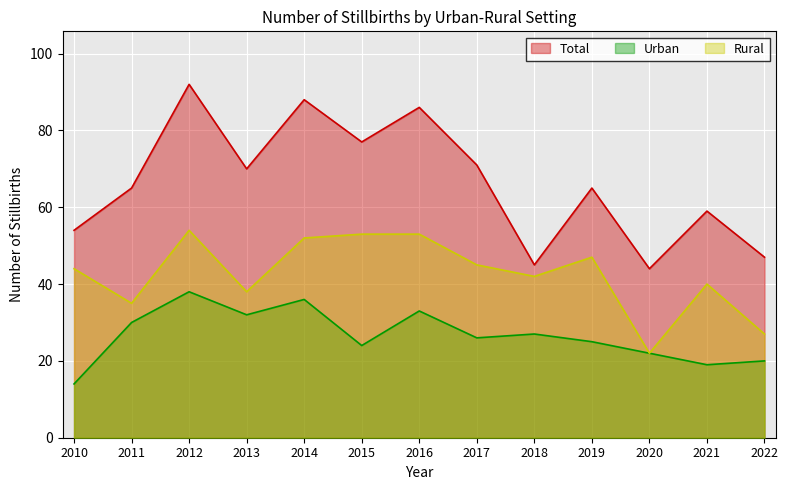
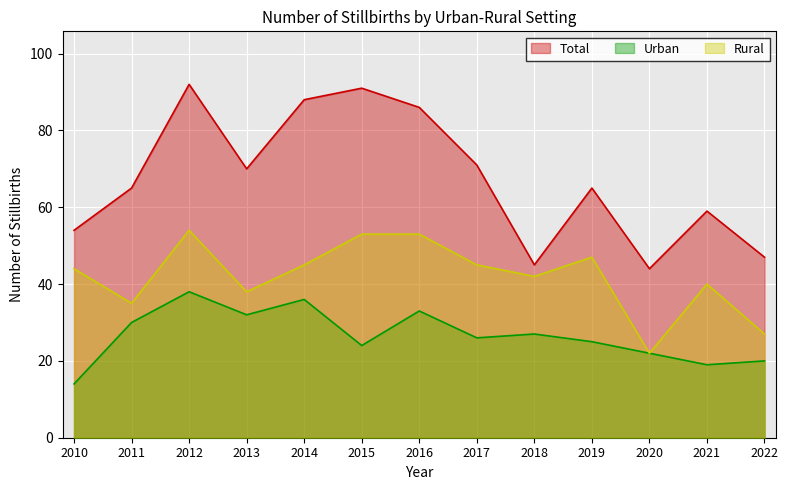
  {
    "Total": {
      "2010": 54,
      "2011": 65,
      "2012": 92,
      "2013": 70,
      "2014": 88,
-     "2015": 77,
+     "2015": 91,
      "2016": 86,
      "2017": 71,
      "2018": 45,
      "2019": 65,
      "2020": 44,
      "2021": 59,
      "2022": 47
    },
    "Urban": {
      "2010": 14,
      "2011": 30,
      "2012": 38,
      "2013": 32,
      "2014": 36,
      "2015": 24,
      "2016": 33,
      "2017": 26,
      "2018": 27,
      "2019": 25,
      "2021": 19,
      "2022": 20
    },
    "Rural": {
      "2010": 44,
      "2011": 35,
      "2012": 54,
      "2013": 38,
-     "2014": 52,
+     "2014": 45,
      "2015": 53,
      "2016": 53,
      "2017": 45,
      "2018": 42,
      "2019": 47,
      "2021": 40,
      "2022": 27
    }
  }
